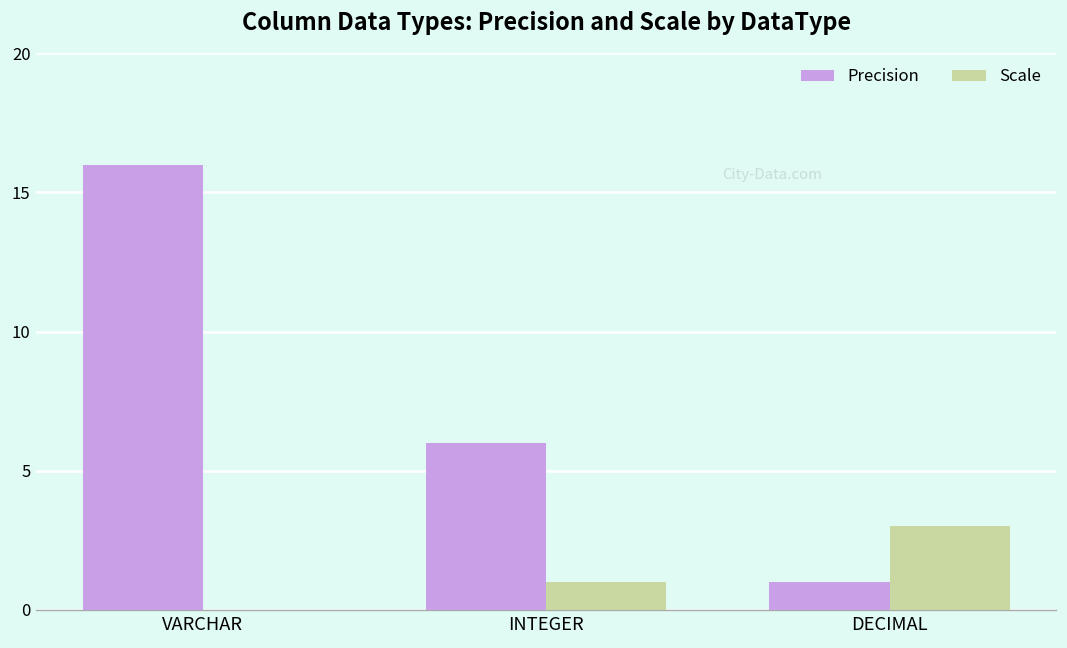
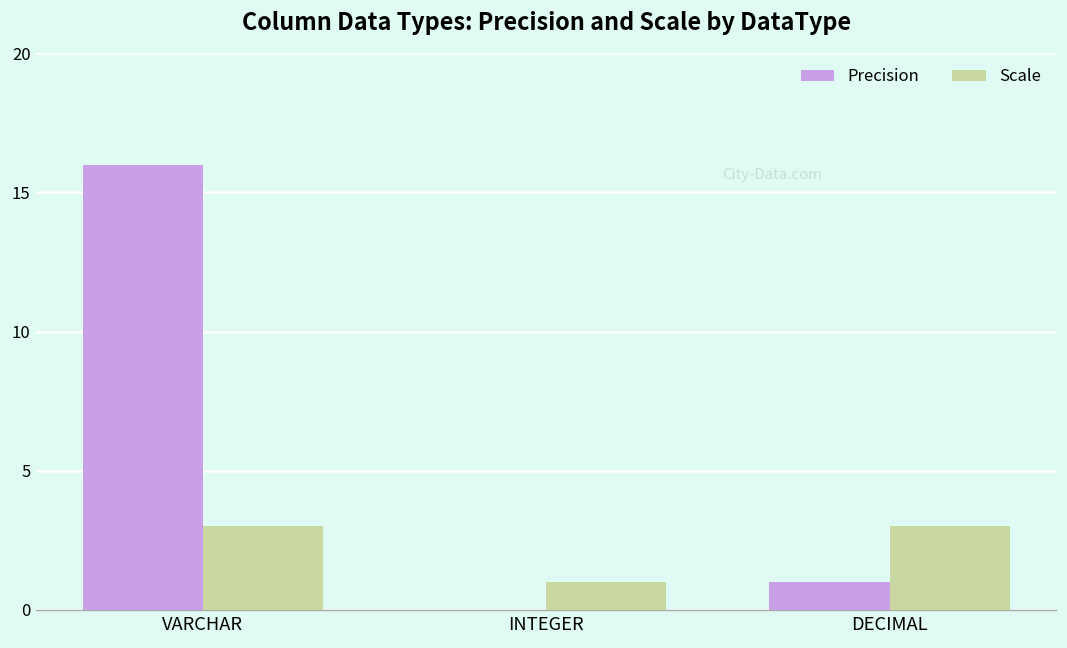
  {
    "Precision": {
      "VARCHAR": 16,
-     "INTEGER": 6,
+     "INTEGER": 0,
      "DECIMAL": 1
    },
    "Scale": {
-     "VARCHAR": 0,
+     "VARCHAR": 3,
      "INTEGER": 1,
      "DECIMAL": 3
    }
  }
